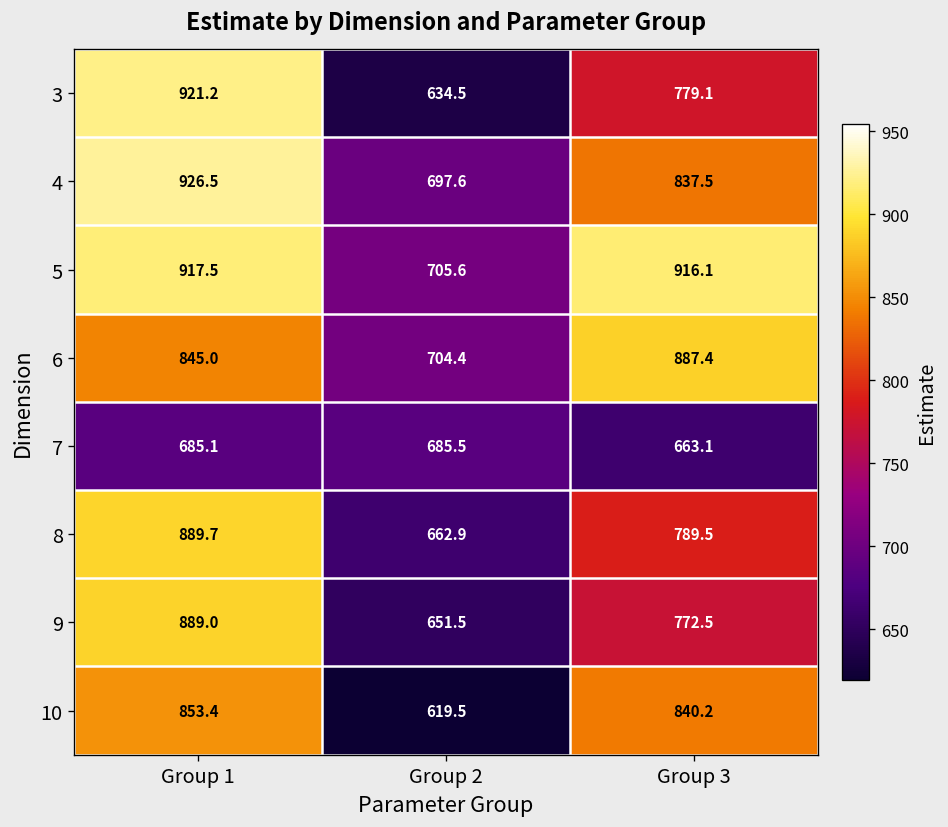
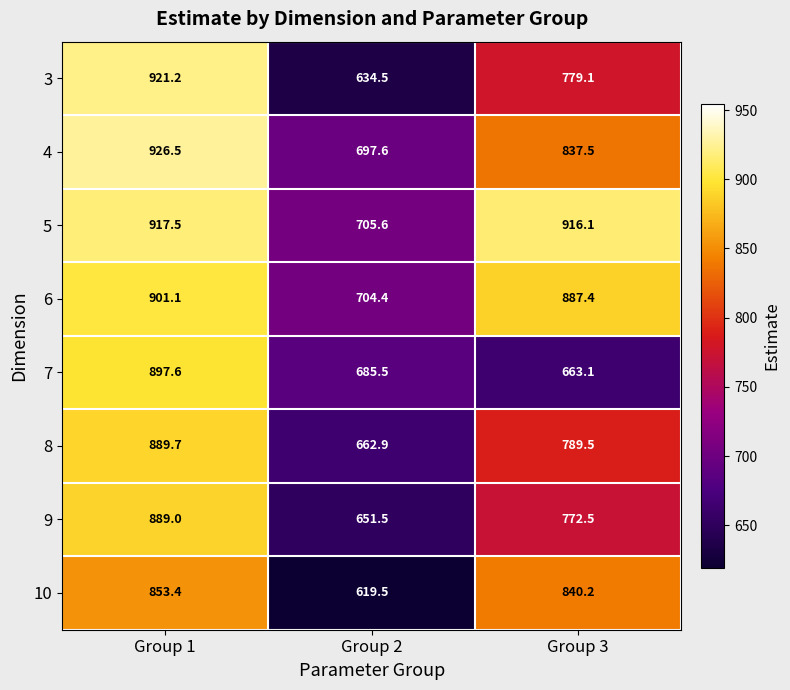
  {
    "3": {
      "Group 1": 921.2,
      "Group 2": 634.5,
      "Group 3": 779.1
    },
    "4": {
      "Group 1": 926.5,
      "Group 2": 697.6,
      "Group 3": 837.5
    },
    "5": {
      "Group 1": 917.5,
      "Group 2": 705.6,
      "Group 3": 916.1
    },
    "6": {
-     "Group 1": 845.0,
+     "Group 1": 901.1,
      "Group 2": 704.4,
      "Group 3": 887.4
    },
    "7": {
-     "Group 1": 685.1,
+     "Group 1": 897.6,
      "Group 2": 685.5,
      "Group 3": 663.1
    },
    "8": {
      "Group 1": 889.7,
      "Group 2": 662.9,
      "Group 3": 789.5
    },
    "9": {
      "Group 1": 889.0,
      "Group 2": 651.5,
      "Group 3": 772.5
    },
    "10": {
      "Group 1": 853.4,
      "Group 2": 619.5,
      "Group 3": 840.2
    }
  }
